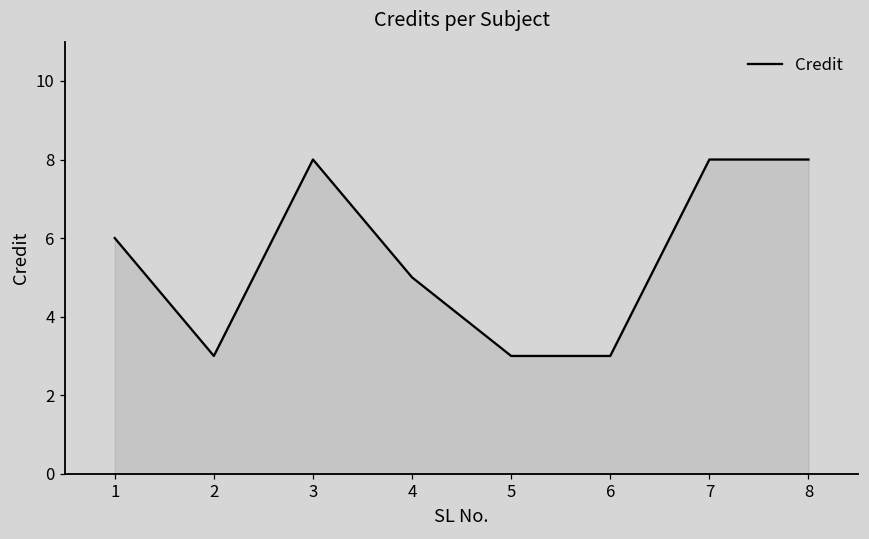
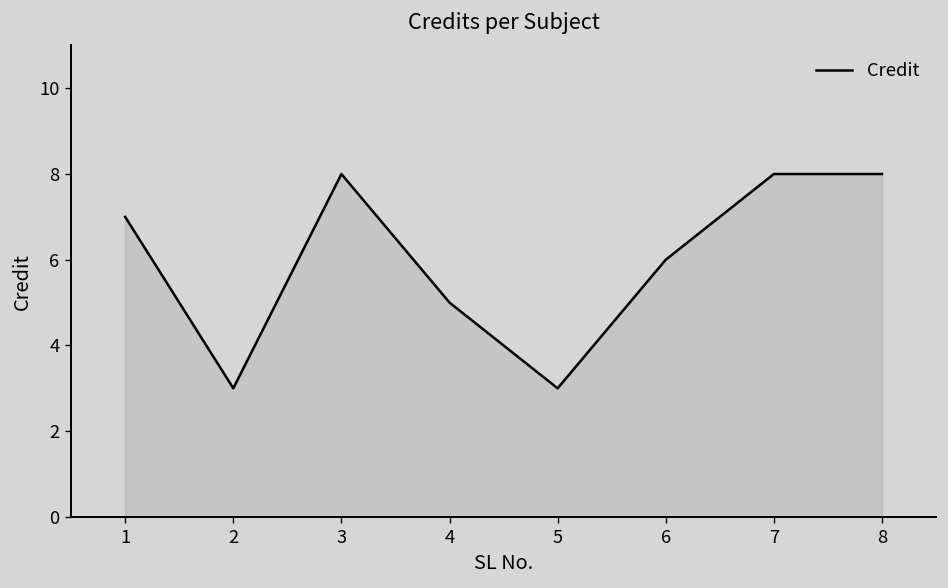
  {
-   "1": 6,
+   "1": 7,
    "2": 3,
    "3": 8,
    "4": 5,
    "5": 3,
-   "6": 3,
+   "6": 6,
    "7": 8,
    "8": 8
  }
